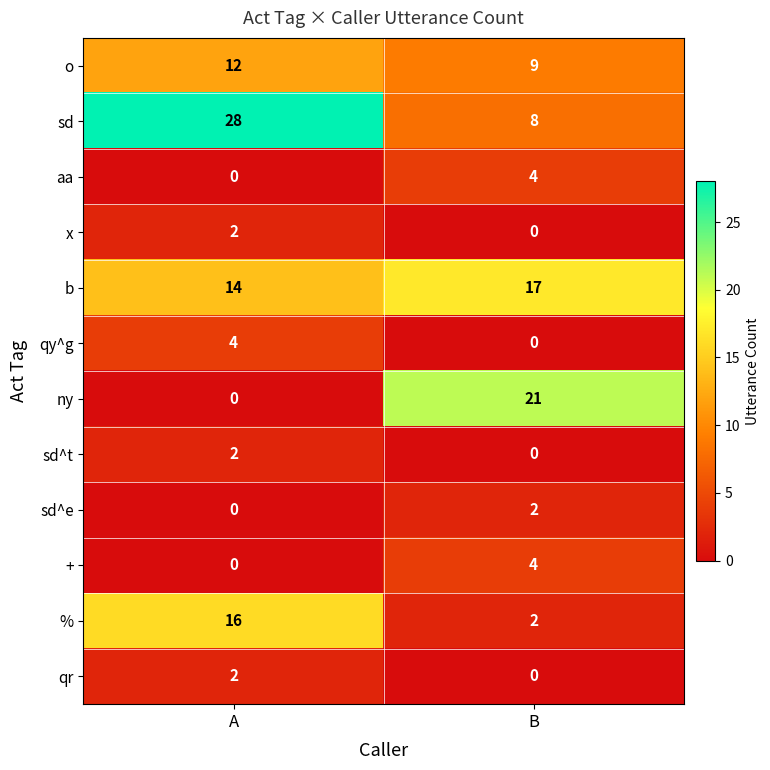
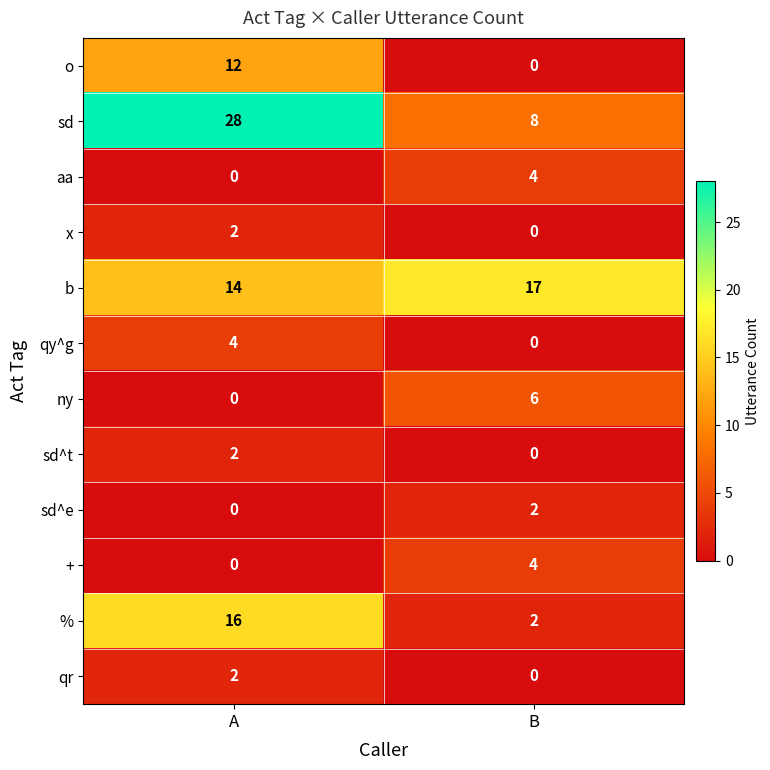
  {
    "o": {
      "A": 12,
-     "B": 9
+     "B": 0
    },
    "sd": {
      "A": 28,
      "B": 8
    },
    "aa": {
      "A": 0,
      "B": 4
    },
    "x": {
      "A": 2,
      "B": 0
    },
    "b": {
      "A": 14,
      "B": 17
    },
    "qy^g": {
      "A": 4,
      "B": 0
    },
    "ny": {
      "A": 0,
-     "B": 21
+     "B": 6
    },
    "sd^t": {
      "A": 2,
      "B": 0
    },
    "sd^e": {
      "A": 0,
      "B": 2
    },
    "+": {
      "A": 0,
      "B": 4
    },
    "%": {
      "A": 16,
      "B": 2
    },
    "qr": {
      "A": 2,
      "B": 0
    }
  }
